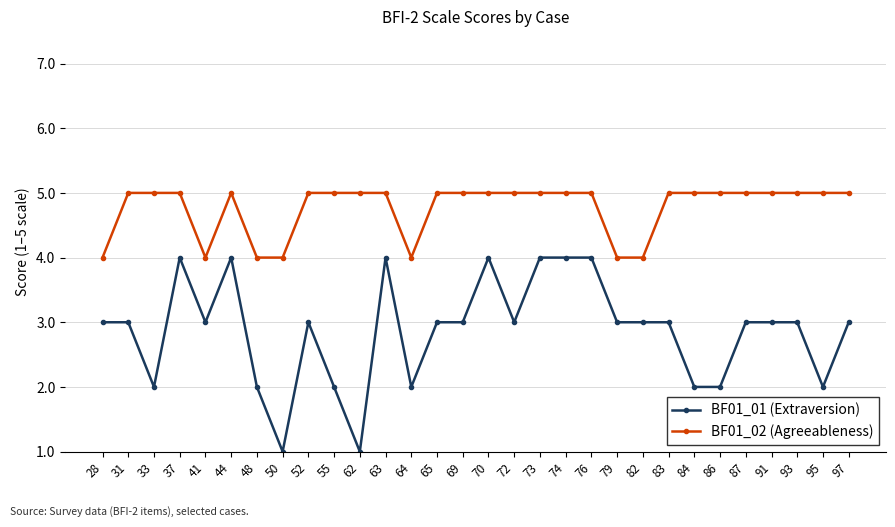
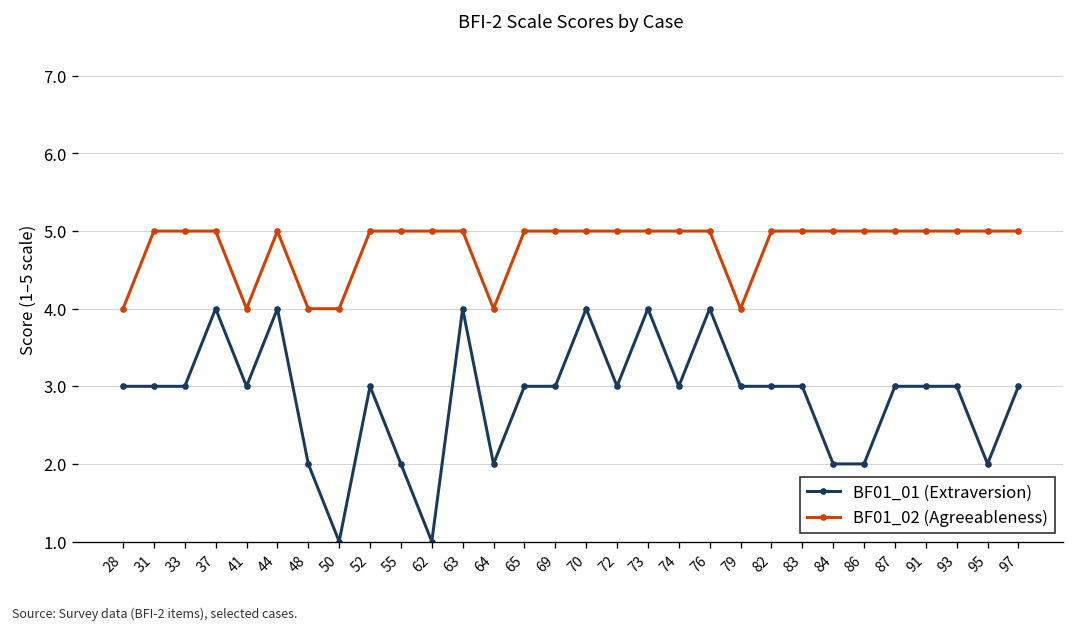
  {
    "BF01_01 (Extraversion)": {
      "28": 3,
      "31": 3,
-     "33": 2,
+     "33": 3,
      "37": 4,
      "41": 3,
      "44": 4,
      "48": 2,
      "50": 1,
      "52": 3,
      "55": 2,
      "62": 1,
      "63": 4,
      "64": 2,
      "65": 3,
      "69": 3,
      "70": 4,
      "72": 3,
      "73": 4,
-     "74": 4,
+     "74": 3,
      "76": 4,
      "79": 3,
      "82": 3,
      "83": 3,
      "84": 2,
      "86": 2,
      "87": 3,
      "91": 3,
      "93": 3,
      "95": 2,
      "97": 3
    },
    "BF01_02 (Agreeableness)": {
      "28": 4,
      "31": 5,
      "33": 5,
      "37": 5,
      "41": 4,
      "44": 5,
      "48": 4,
      "50": 4,
      "52": 5,
      "55": 5,
      "62": 5,
      "63": 5,
      "64": 4,
      "65": 5,
      "69": 5,
      "70": 5,
      "72": 5,
      "73": 5,
      "74": 5,
      "76": 5,
      "79": 4,
-     "82": 4,
+     "82": 5,
      "83": 5,
      "84": 5,
      "86": 5,
      "87": 5,
      "91": 5,
      "93": 5,
      "95": 5,
      "97": 5
    }
  }
